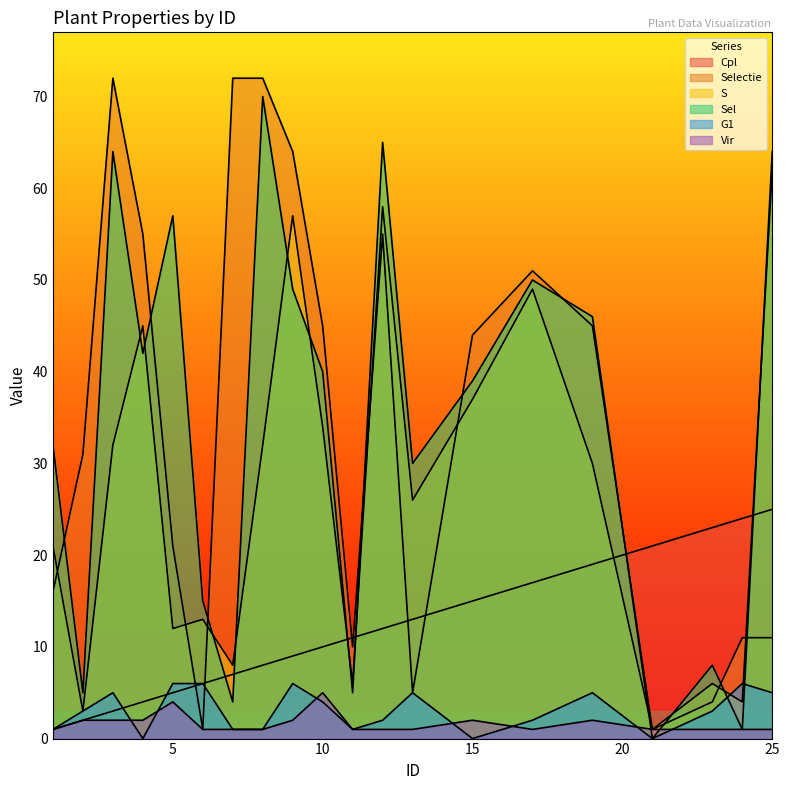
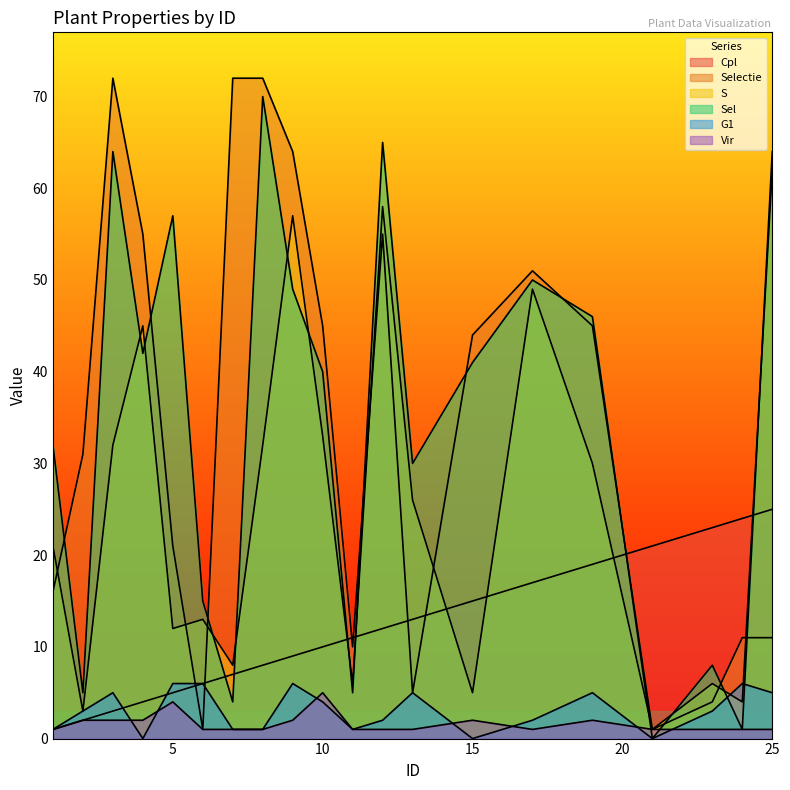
  {
    "S": {
      "5": 12,
-     "10": 34,
-     "15": 37,
+     "10": 33,
+     "15": 5,
      "25": 62
    },
    "Sel": {
      "5": 57,
      "10": 40,
-     "15": 39,
+     "15": 41,
      "25": 64
    },
    "G1": {
      "5": 6,
      "10": 4,
      "25": 5
    },
    "Vir": {
      "5": 4,
      "10": 5
    }
  }
